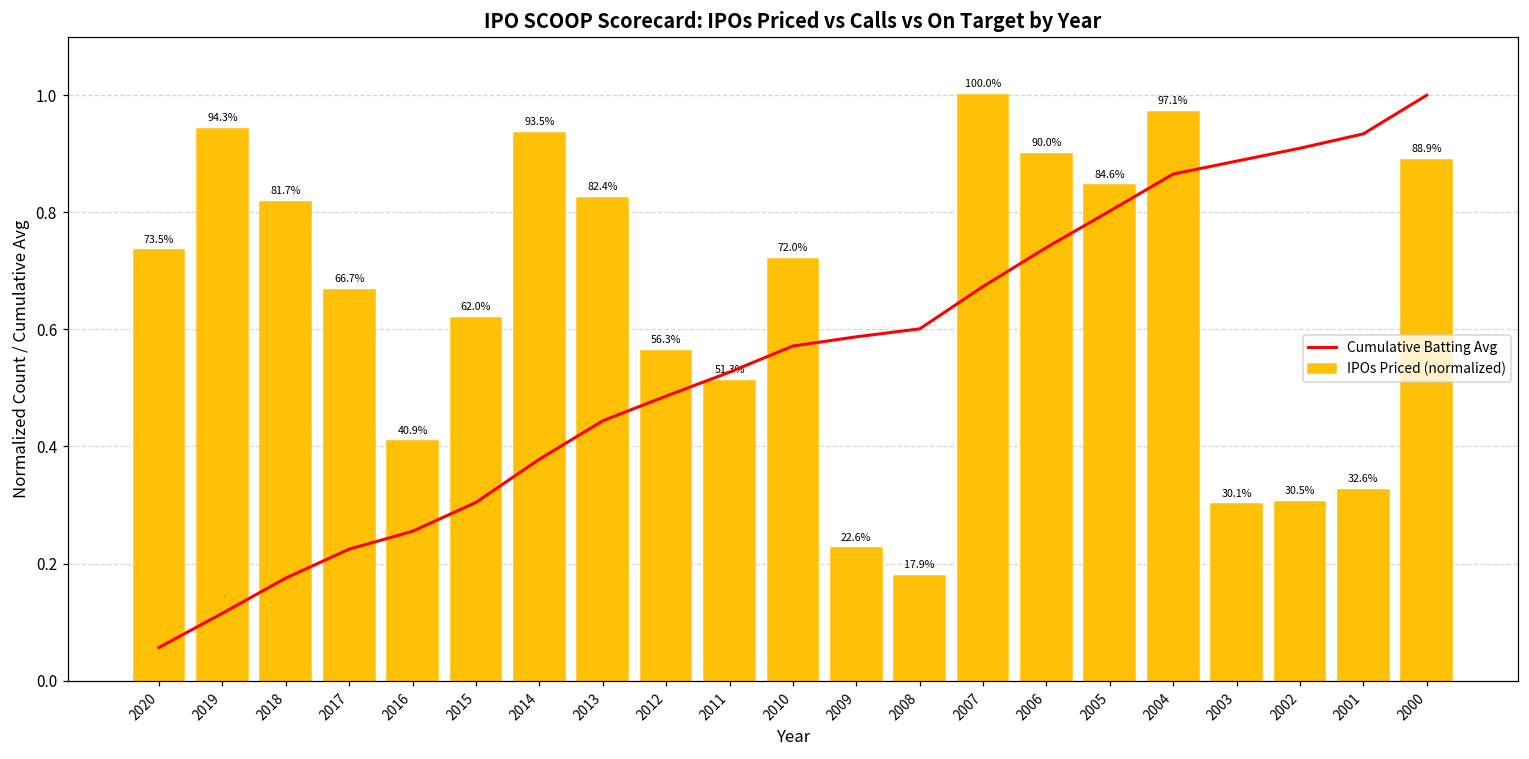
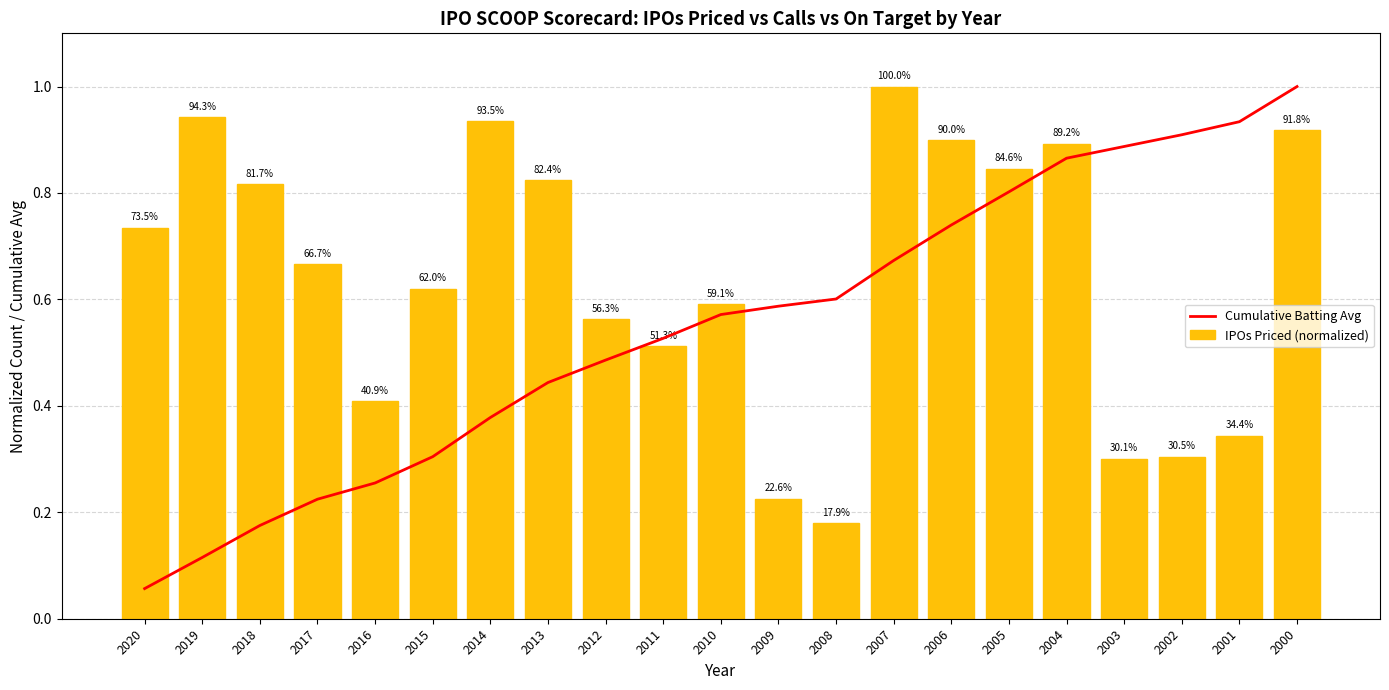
  {
    "Cumulative Batting Avg": {
      "2020": "0.06",
      "2019": "0.12",
      "2018": "0.18",
      "2017": "0.22",
      "2016": "0.26",
      "2015": "0.30",
      "2014": "0.38",
      "2013": "0.44",
      "2012": "0.49",
      "2010": "0.57",
      "2009": "0.59",
      "2008": "0.60",
      "2007": "0.67",
      "2006": "0.74",
      "2005": "0.80",
      "2004": "0.87",
      "2003": "0.89",
      "2002": "0.91",
      "2001": "0.93",
      "2000": "1.00"
    },
    "IPOs Priced (normalized)": {
      "2020": "73.5%",
      "2019": "94.3%",
      "2018": "81.7%",
      "2017": "66.7%",
      "2016": "40.9%",
      "2015": "62.0%",
      "2014": "93.5%",
      "2013": "82.4%",
      "2012": "56.3%",
-     "2010": "72.0%",
+     "2010": "59.1%",
      "2009": "22.6%",
      "2008": "17.9%",
      "2007": "100.0%",
      "2006": "90.0%",
      "2005": "84.6%",
-     "2004": "97.1%",
+     "2004": "89.2%",
      "2003": "30.1%",
      "2002": "30.5%",
-     "2001": "32.6%",
-     "2000": "88.9%"
+     "2001": "34.4%",
+     "2000": "91.8%"
    }
  }
